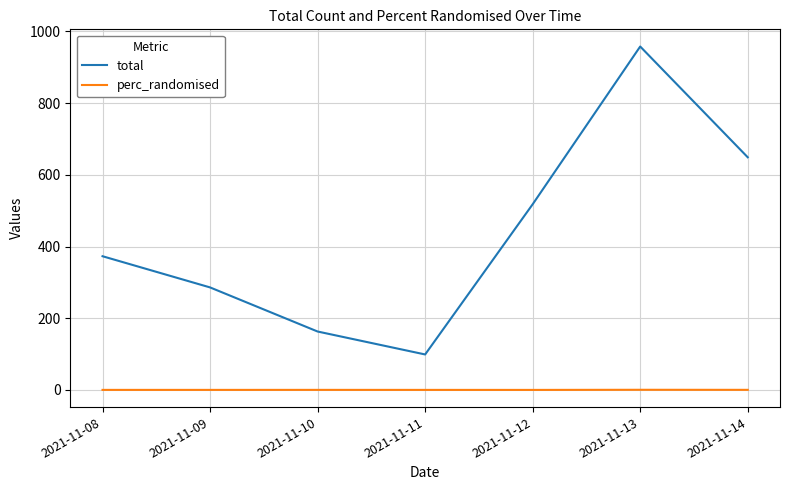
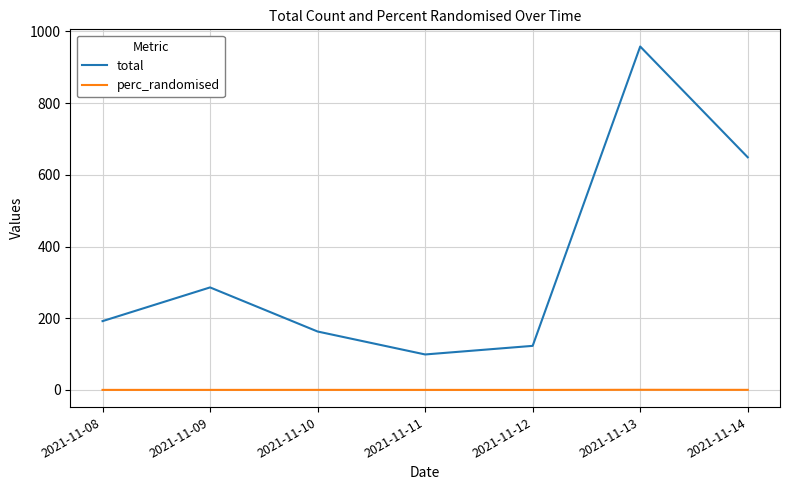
  {
    "total": {
-     "2021-11-08": 370,
+     "2021-11-08": 190,
      "2021-11-09": 290,
      "2021-11-10": 160,
      "2021-11-11": 100,
-     "2021-11-12": 520,
+     "2021-11-12": 120,
      "2021-11-13": 960,
      "2021-11-14": 650
    },
    "perc_randomised": {
      "2021-11-08": 0,
      "2021-11-09": 0,
      "2021-11-10": 0,
      "2021-11-11": 0,
      "2021-11-12": 0,
      "2021-11-13": 0,
      "2021-11-14": 0
    }
  }
